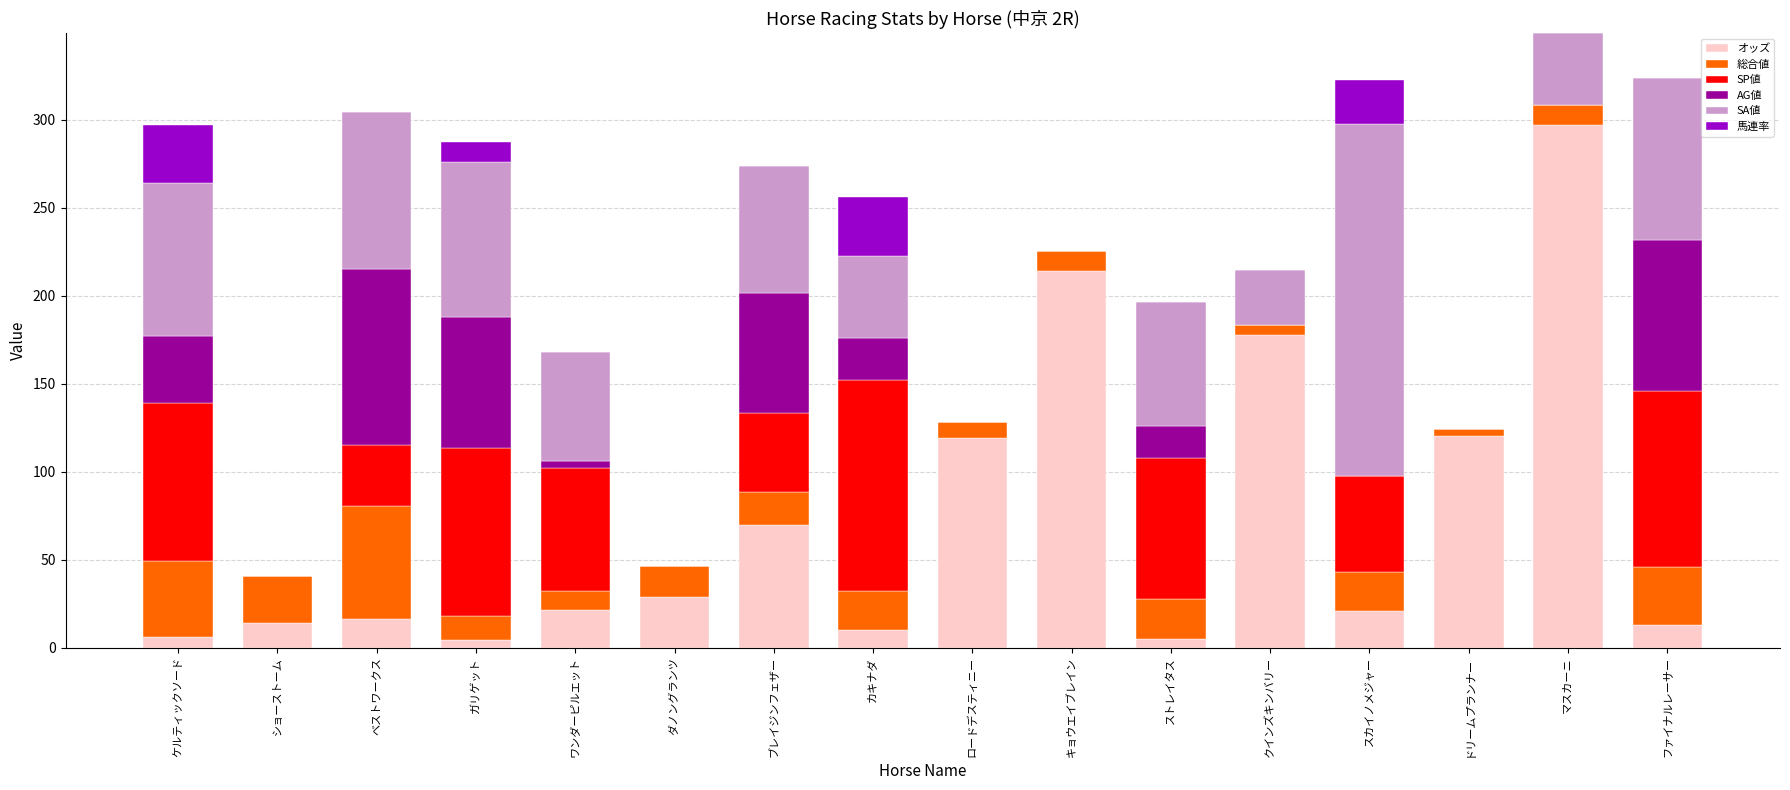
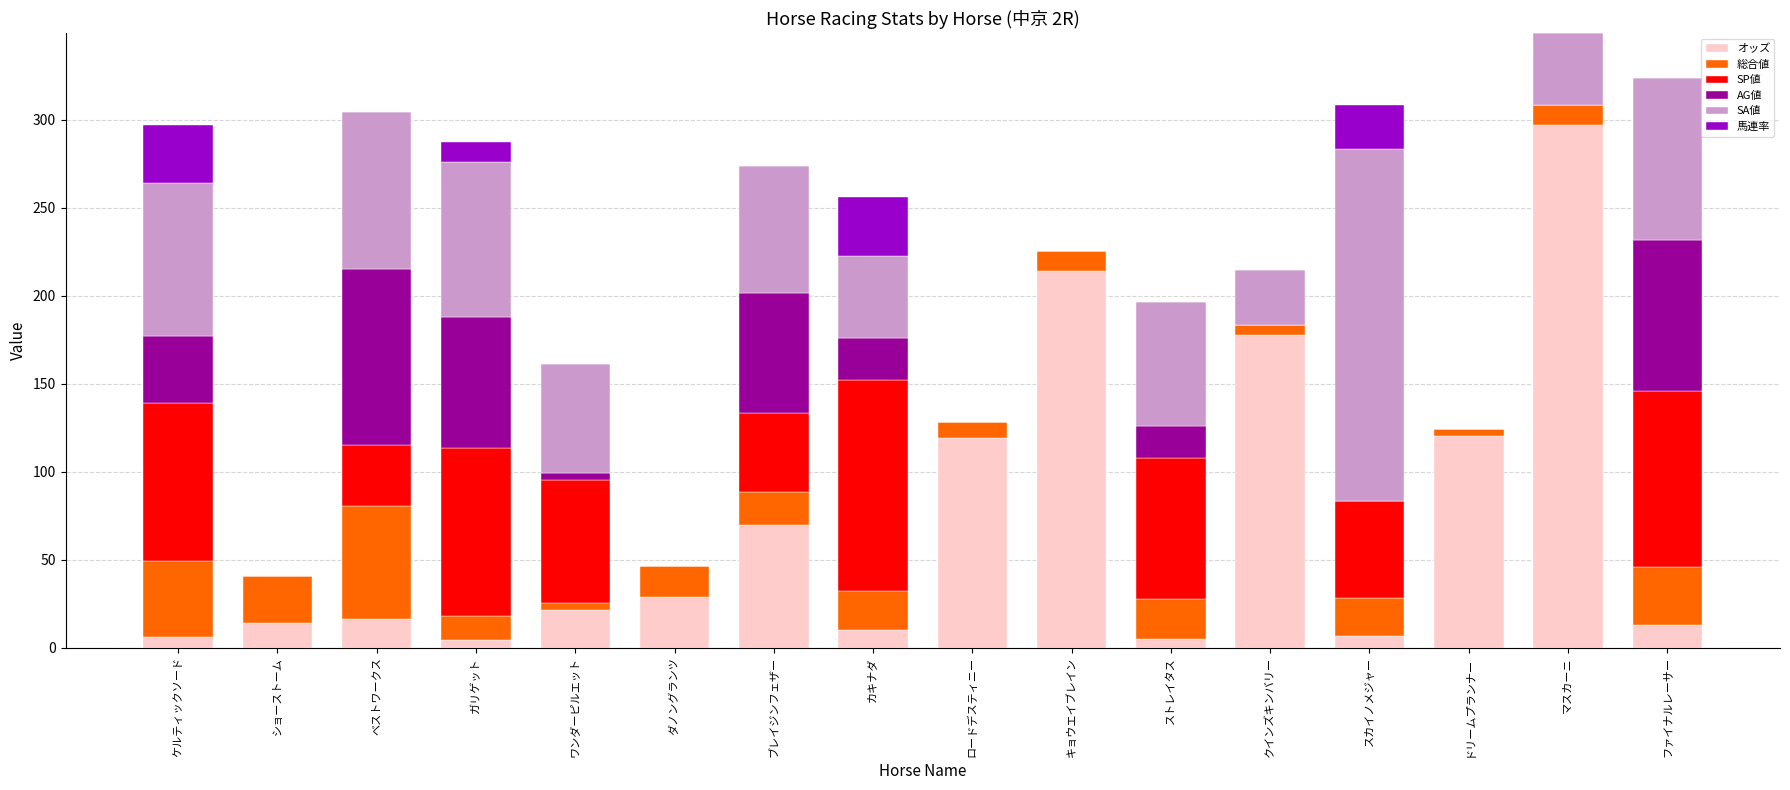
  {
    "オッズ": {
      "ケルティックソード": 6,
      "ショーストーム": 14,
      "ベストワークス": 16,
      "ガリゲット": 4,
      "ワンダーピルエット": 21,
      "ダノングランツ": 29,
      "ブレイジンフェザー": 70,
      "カキナダ": 10,
      "ロードデスティニー": 119,
      "キョウエイブレイン": 214,
      "ストレイタス": 5,
      "クインズキンバリー": 178,
-     "スカイノメジャー": 21,
+     "スカイノメジャー": 6,
      "ドリームプランナー": 121,
      "マスカーニ": 297,
      "ファイナルレーサー": 13
    },
    "総合値": {
      "ケルティックソード": 43,
      "ショーストーム": 27,
      "ベストワークス": 64,
      "ガリゲット": 14,
-     "ワンダーピルエット": 11,
+     "ワンダーピルエット": 4,
      "ダノングランツ": 18,
      "ブレイジンフェザー": 19,
      "カキナダ": 22,
      "ロードデスティニー": 9,
      "キョウエイブレイン": 11,
      "ストレイタス": 23,
      "クインズキンバリー": 6,
      "スカイノメジャー": 22,
      "ドリームプランナー": 4,
      "マスカーニ": 11,
      "ファイナルレーサー": 33
    },
    "SP値": {
      "ケルティックソード": 90,
      "ショーストーム": 0,
      "ベストワークス": 35,
      "ガリゲット": 95,
      "ワンダーピルエット": 70,
      "ダノングランツ": 0,
      "ブレイジンフェザー": 45,
      "カキナダ": 120,
      "ロードデスティニー": 0,
      "キョウエイブレイン": 0,
      "ストレイタス": 80,
      "クインズキンバリー": 0,
      "スカイノメジャー": 55,
      "ドリームプランナー": 0,
      "マスカーニ": 0,
      "ファイナルレーサー": 100
    },
    "SA値": {
      "ケルティックソード": 87,
      "ショーストーム": 0,
      "ベストワークス": 89,
      "ガリゲット": 88,
      "ワンダーピルエット": 62,
      "ダノングランツ": 0,
      "ブレイジンフェザー": 72,
      "カキナダ": 47,
      "ロードデスティニー": 0,
      "キョウエイブレイン": 0,
      "ストレイタス": 71,
      "クインズキンバリー": 31,
      "スカイノメジャー": 200,
      "ドリームプランナー": 0,
      "マスカーニ": 41,
      "ファイナルレーサー": 92
    }
  }
